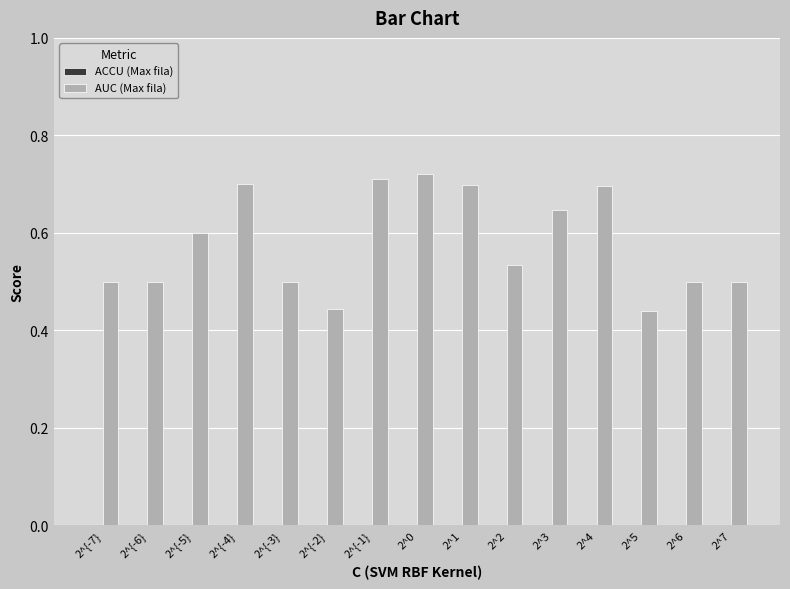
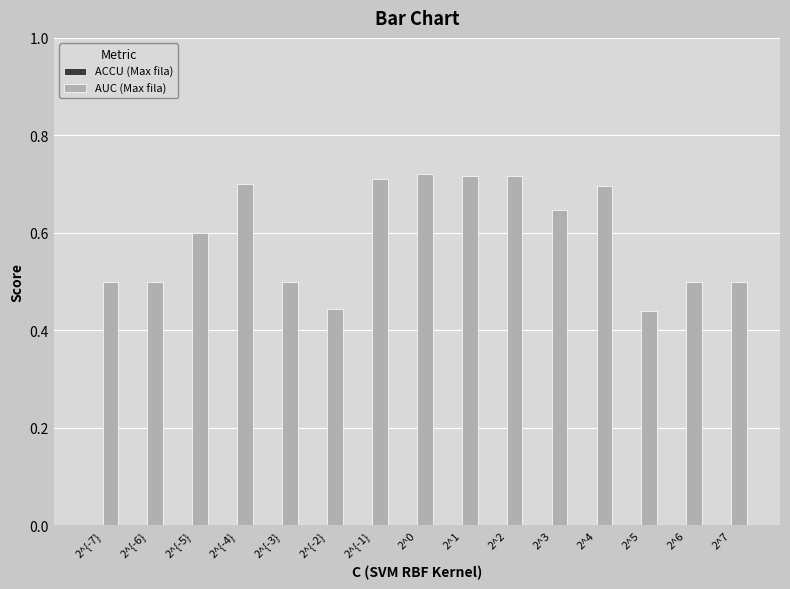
  {
    "ACCU (Max fila)": {
      "2^{-7}": 0.00,
      "2^{-6}": 0.00,
      "2^{-5}": 0.00,
      "2^{-4}": 0.00,
      "2^{-3}": 0.00,
      "2^{-2}": 0.00,
      "2^{-1}": 0.00,
      "2^0": 0.00,
      "2^1": 0.00,
      "2^2": 0.00,
      "2^3": 0.00,
      "2^4": 0.00,
      "2^5": 0.00,
      "2^6": 0.00,
      "2^7": 0.00
    },
    "AUC (Max fila)": {
      "2^{-7}": 0.50,
      "2^{-6}": 0.50,
      "2^{-5}": 0.60,
      "2^{-4}": 0.70,
      "2^{-3}": 0.50,
      "2^{-2}": 0.44,
      "2^{-1}": 0.71,
      "2^0": 0.72,
-     "2^1": 0.70,
-     "2^2": 0.53,
+     "2^1": 0.72,
+     "2^2": 0.72,
      "2^3": 0.65,
      "2^4": 0.70,
      "2^5": 0.44,
      "2^6": 0.50,
      "2^7": 0.50
    }
  }
